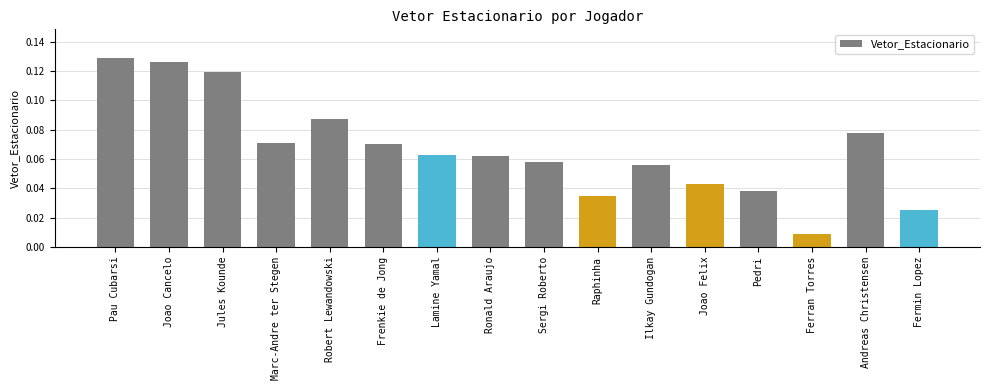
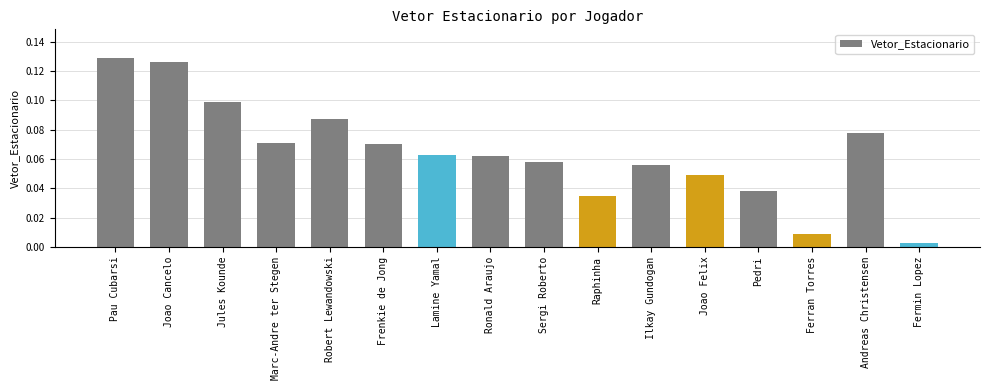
  {
    "Pau Cubarsi": 0.129,
    "Joao Cancelo": 0.126,
-   "Jules Kounde": 0.119,
+   "Jules Kounde": 0.099,
    "Marc-Andre ter Stegen": 0.071,
    "Robert Lewandowski": 0.087,
    "Frenkie de Jong": 0.070,
    "Lamine Yamal": 0.063,
    "Ronald Araujo": 0.062,
    "Sergi Roberto": 0.058,
    "Raphinha": 0.035,
    "Ilkay Gundogan": 0.056,
-   "Joao Felix": 0.043,
+   "Joao Felix": 0.049,
    "Pedri": 0.038,
    "Ferran Torres": 0.009,
    "Andreas Christensen": 0.078,
-   "Fermin Lopez": 0.025
+   "Fermin Lopez": 0.003
  }
